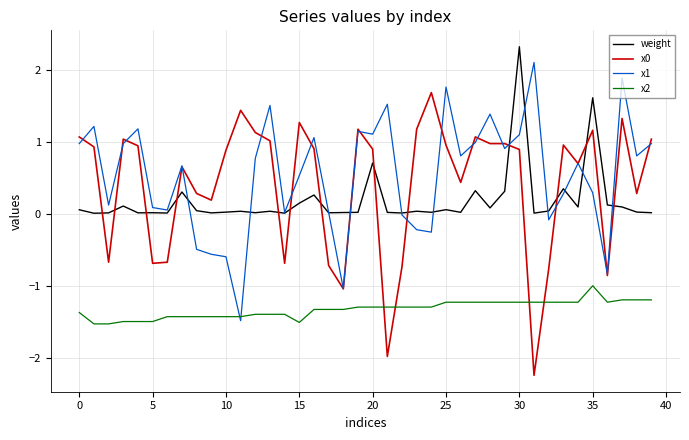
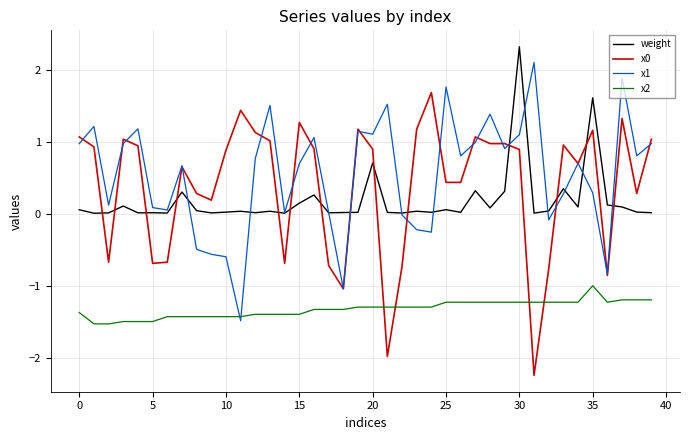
  {
    "weight": {
      "0": 0.1,
      "5": 0.0,
      "10": 0.0,
      "15": 0.1,
      "20": 0.7,
      "25": 0.1,
      "30": 2.3,
      "35": 1.6
    },
    "x0": {
      "0": 1.1,
      "5": -0.7,
      "10": 0.9,
      "15": 1.3,
      "20": 0.9,
-     "25": 1.0,
+     "25": 0.4,
      "30": 0.9,
      "35": 1.2
    },
    "x1": {
      "0": 1.0,
      "5": 0.1,
      "10": -0.6,
-     "15": 0.5,
+     "15": 0.7,
      "20": 1.1,
      "25": 1.8,
      "30": 1.1,
      "35": 0.3
    },
    "x2": {
      "0": -1.4,
      "5": -1.5,
      "10": -1.4,
-     "15": -1.5,
+     "15": -1.4,
      "20": -1.3,
      "25": -1.2,
      "30": -1.2,
      "35": -1.0
    }
  }
